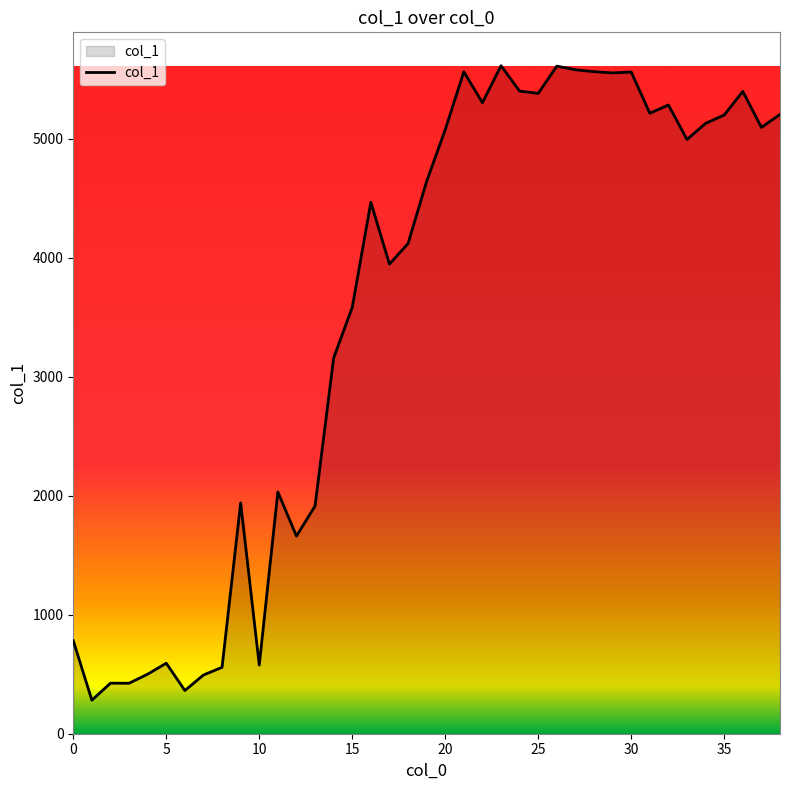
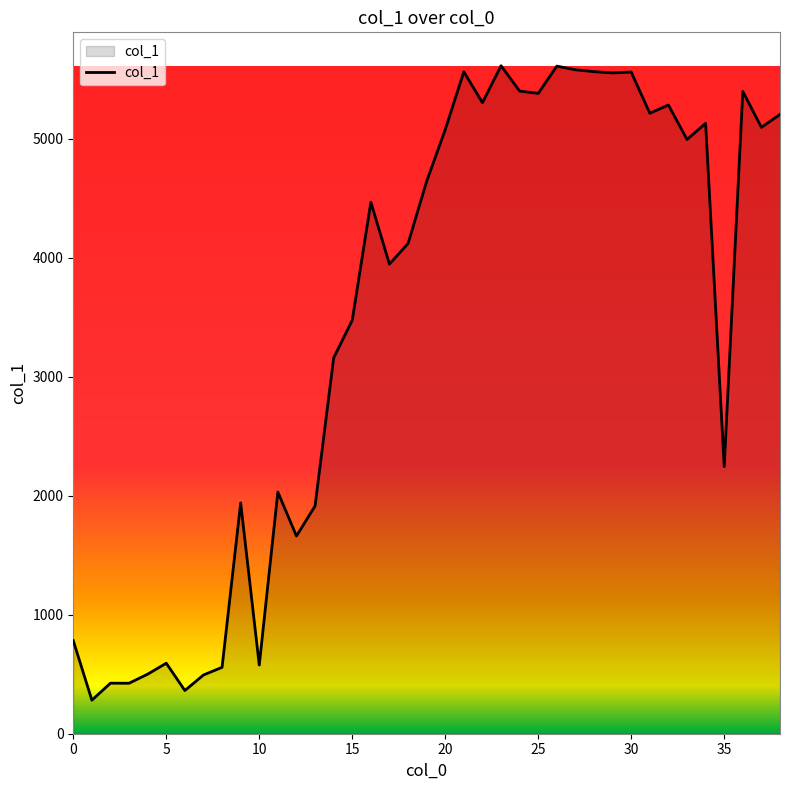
  {
    "0": 780,
    "5": 590,
    "10": 580,
-   "15": 3580,
+   "15": 3470,
    "20": 5080,
    "25": 5380,
    "30": 5560,
-   "35": 5200
+   "35": 2240
  }
